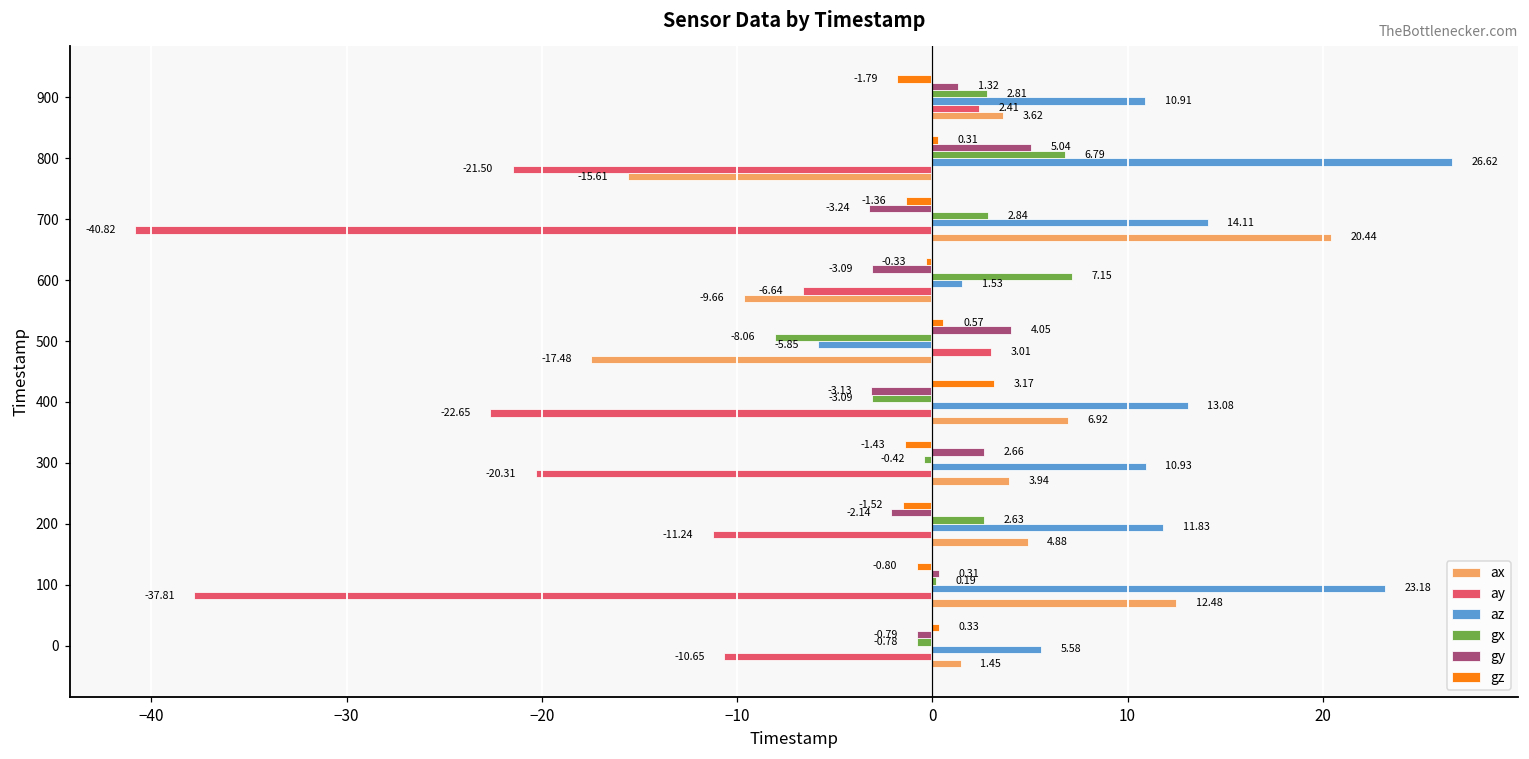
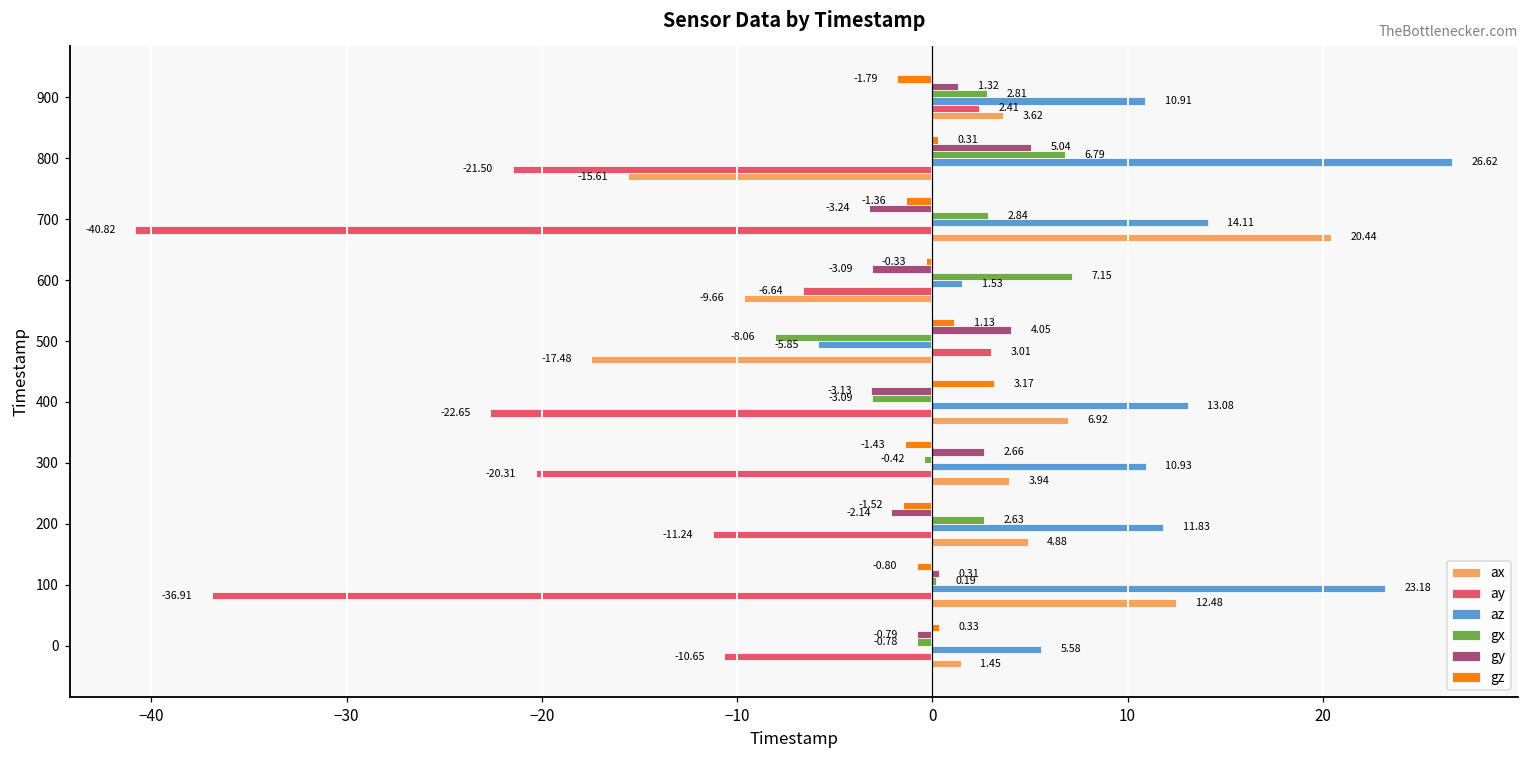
  {
    "ax": {
      "900": 3.62,
      "800": -15.61,
      "700": 20.44,
      "600": -9.66,
      "500": -17.48,
      "400": 6.92,
      "300": 3.94,
      "200": 4.88,
      "100": 12.48,
      "0": 1.45
    },
    "ay": {
      "900": 2.41,
      "800": -21.50,
      "700": -40.82,
      "600": -6.64,
      "500": 3.01,
      "400": -22.65,
      "300": -20.31,
      "200": -11.24,
-     "100": -37.81,
+     "100": -36.91,
      "0": -10.65
    },
    "az": {
      "900": 10.91,
      "800": 26.62,
      "700": 14.11,
      "600": 1.53,
      "500": -5.85,
      "400": 13.08,
      "300": 10.93,
      "200": 11.83,
      "100": 23.18,
      "0": 5.58
    },
    "gx": {
      "900": 2.81,
      "800": 6.79,
      "700": 2.84,
      "600": 7.15,
      "500": -8.06,
      "300": -0.42,
      "200": 2.63
    },
    "gy": {
      "900": 1.32,
      "800": 5.04,
      "700": -3.24,
      "600": -3.09,
      "500": 4.05,
      "300": 2.66
    },
    "gz": {
      "900": -1.79,
      "800": 0.31,
      "700": -1.36,
      "600": -0.33,
-     "500": 0.57,
+     "500": 1.13,
      "400": 3.17,
      "300": -1.43,
      "100": -0.80,
      "0": 0.33
    }
  }
